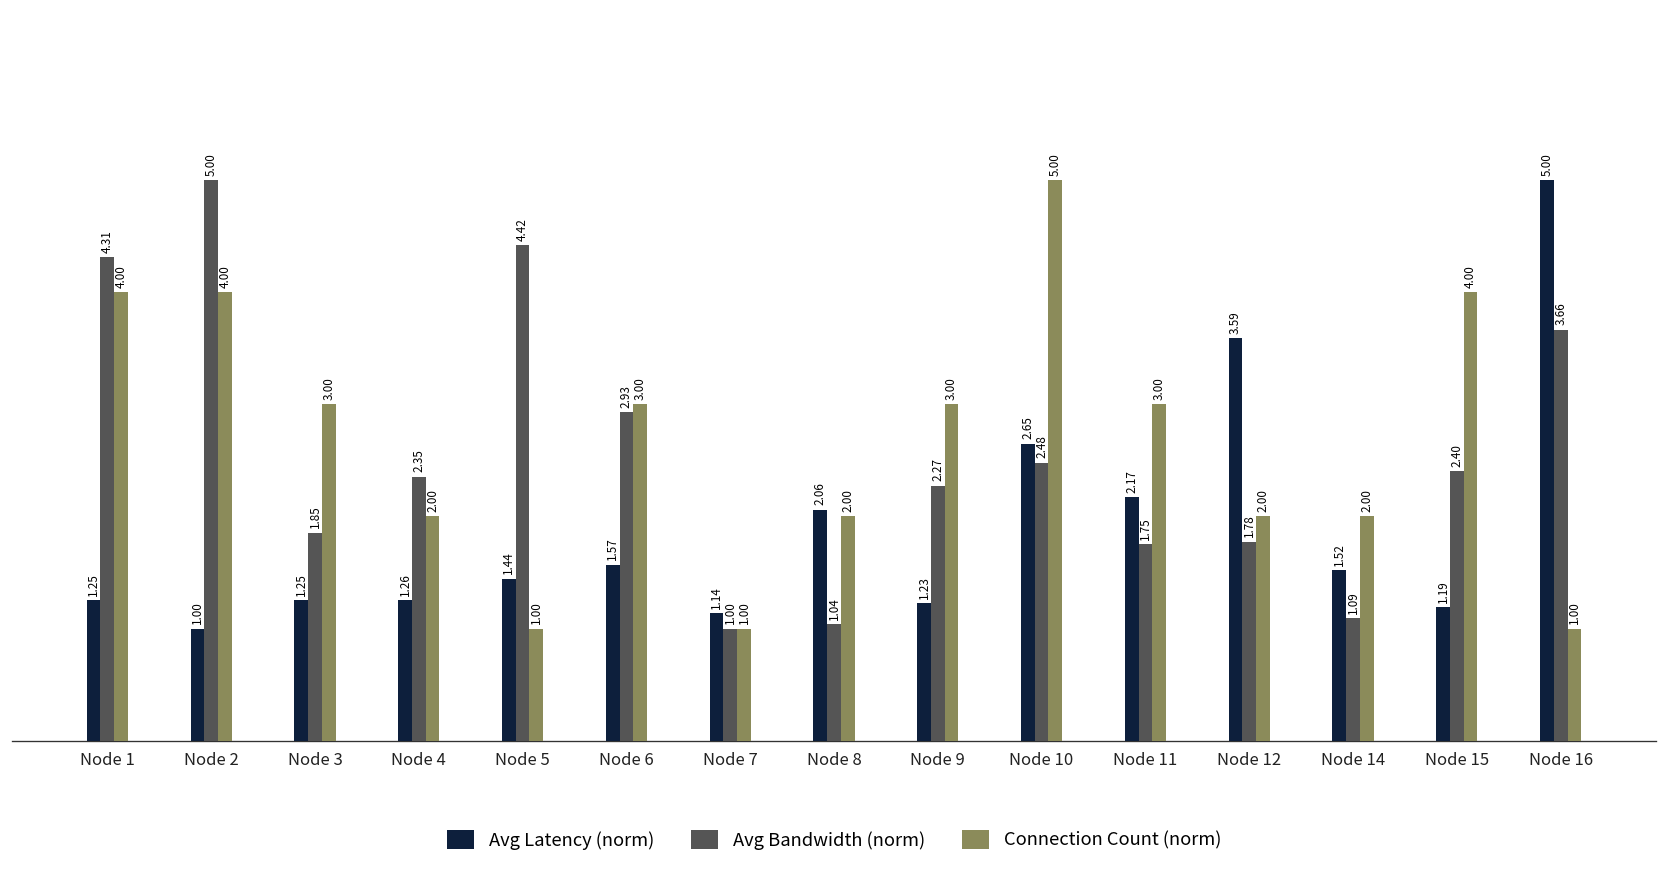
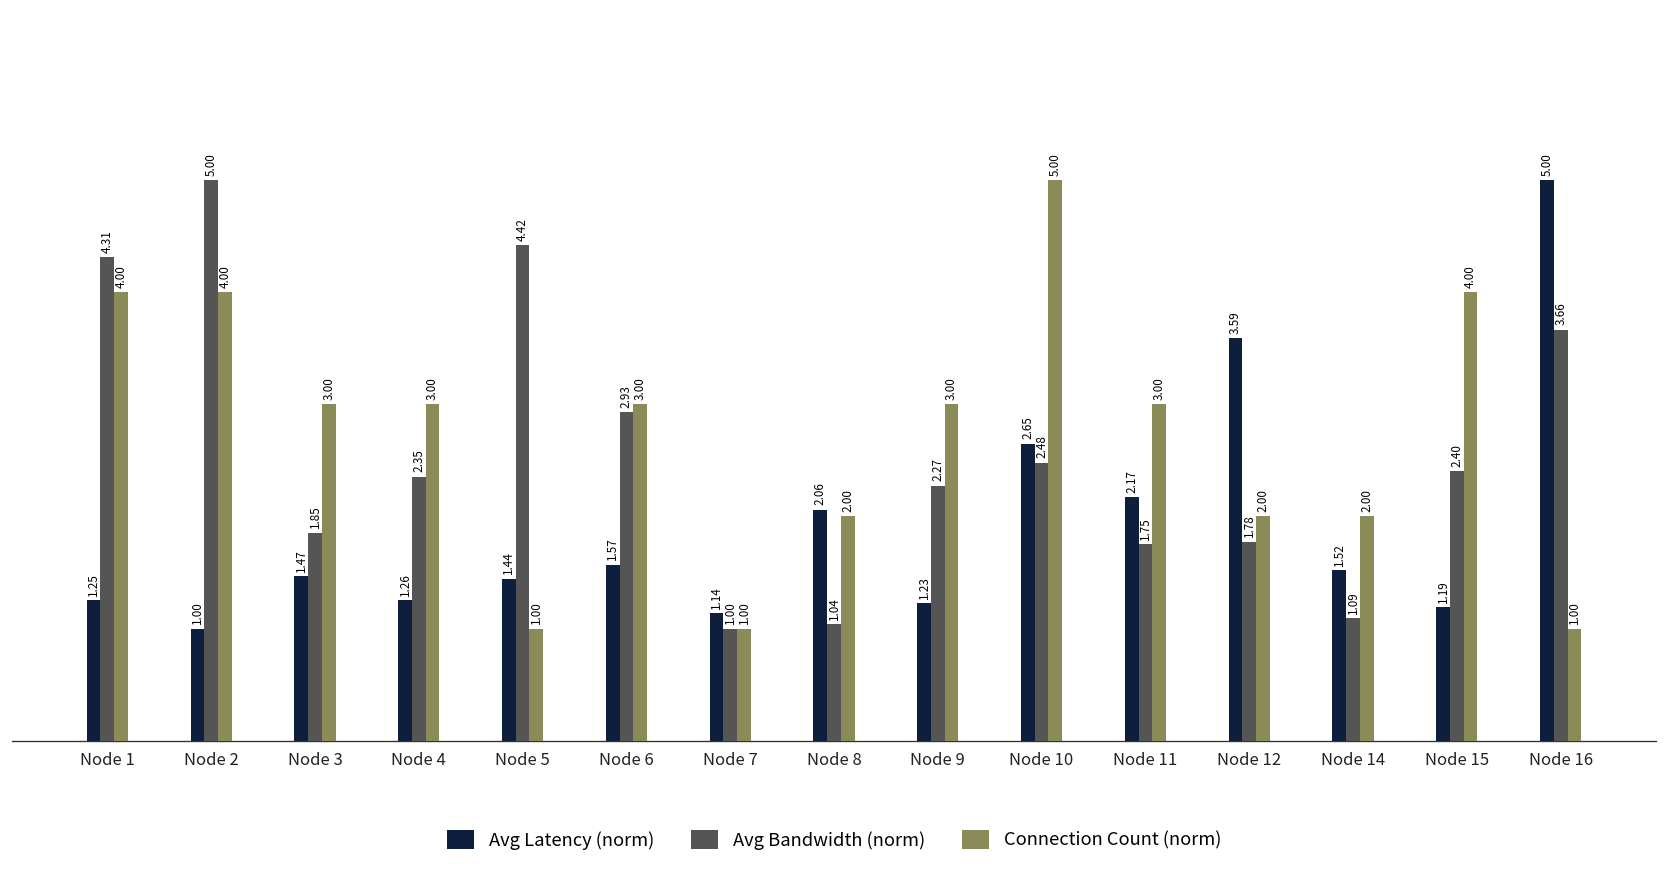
  {
    "Avg Latency (norm)": {
      "Node 1": 1.25,
      "Node 2": 1.00,
-     "Node 3": 1.25,
+     "Node 3": 1.47,
      "Node 4": 1.26,
      "Node 5": 1.44,
      "Node 6": 1.57,
      "Node 7": 1.14,
      "Node 8": 2.06,
      "Node 9": 1.23,
      "Node 10": 2.65,
      "Node 11": 2.17,
      "Node 12": 3.59,
      "Node 14": 1.52,
      "Node 15": 1.19,
      "Node 16": 5.00
    },
    "Avg Bandwidth (norm)": {
      "Node 1": 4.31,
      "Node 2": 5.00,
      "Node 3": 1.85,
      "Node 4": 2.35,
      "Node 5": 4.42,
      "Node 6": 2.93,
      "Node 7": 1.00,
      "Node 8": 1.04,
      "Node 9": 2.27,
      "Node 10": 2.48,
      "Node 11": 1.75,
      "Node 12": 1.78,
      "Node 14": 1.09,
      "Node 15": 2.40,
      "Node 16": 3.66
    },
    "Connection Count (norm)": {
      "Node 1": 4.00,
      "Node 2": 4.00,
      "Node 3": 3.00,
-     "Node 4": 2.00,
+     "Node 4": 3.00,
      "Node 5": 1.00,
      "Node 6": 3.00,
      "Node 7": 1.00,
      "Node 8": 2.00,
      "Node 9": 3.00,
      "Node 10": 5.00,
      "Node 11": 3.00,
      "Node 12": 2.00,
      "Node 14": 2.00,
      "Node 15": 4.00,
      "Node 16": 1.00
    }
  }
